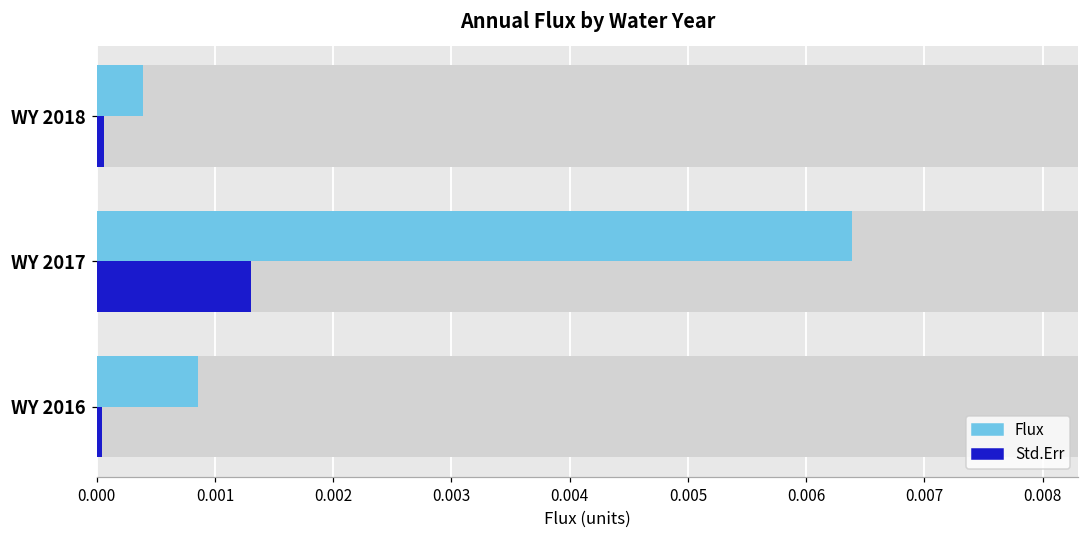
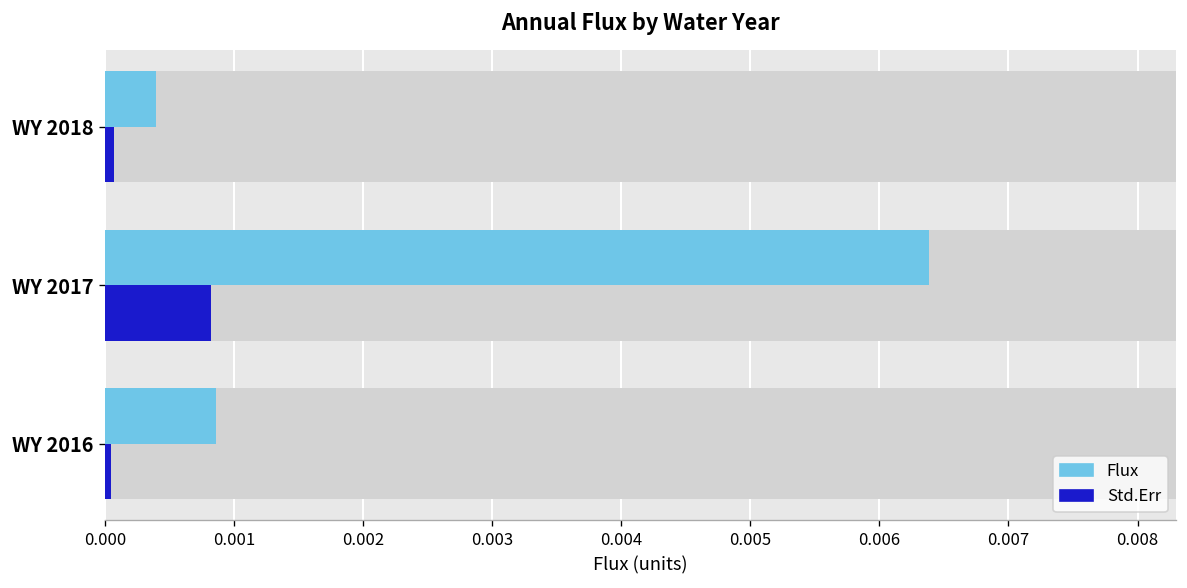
  {
    "Std.Err": {
-     "WY 2017": 0.00131
+     "WY 2017": 0.00082
    }
  }
